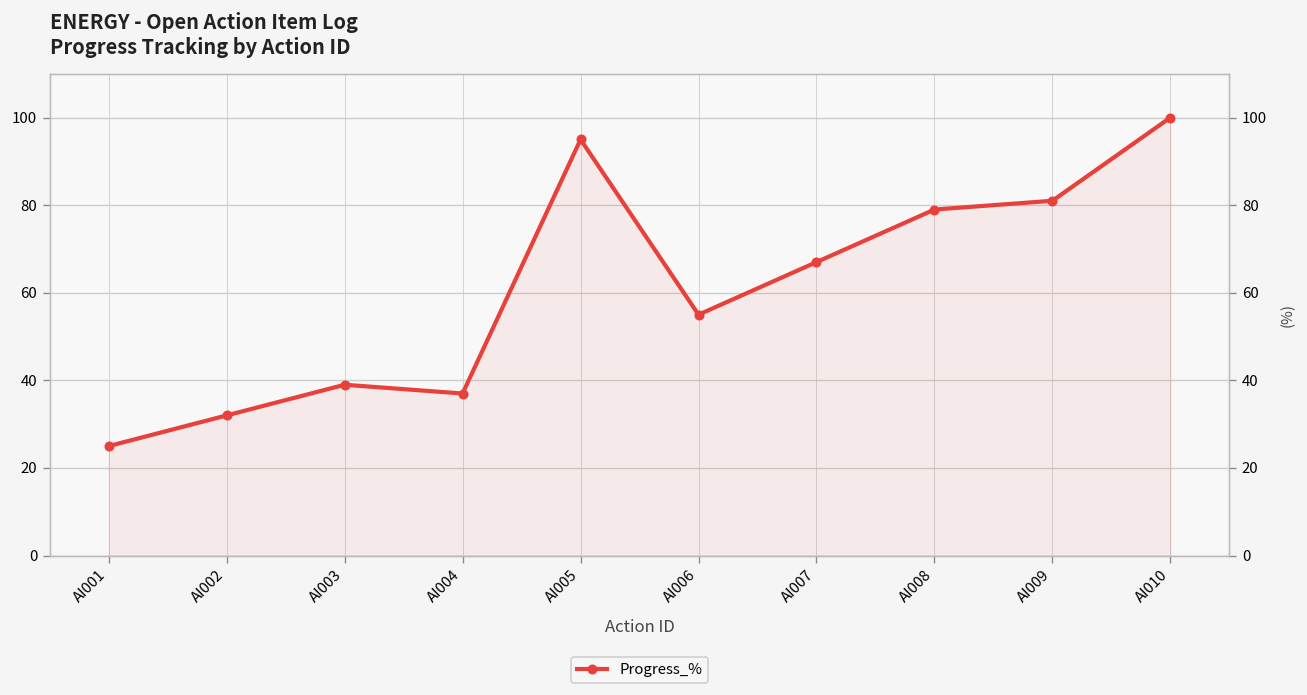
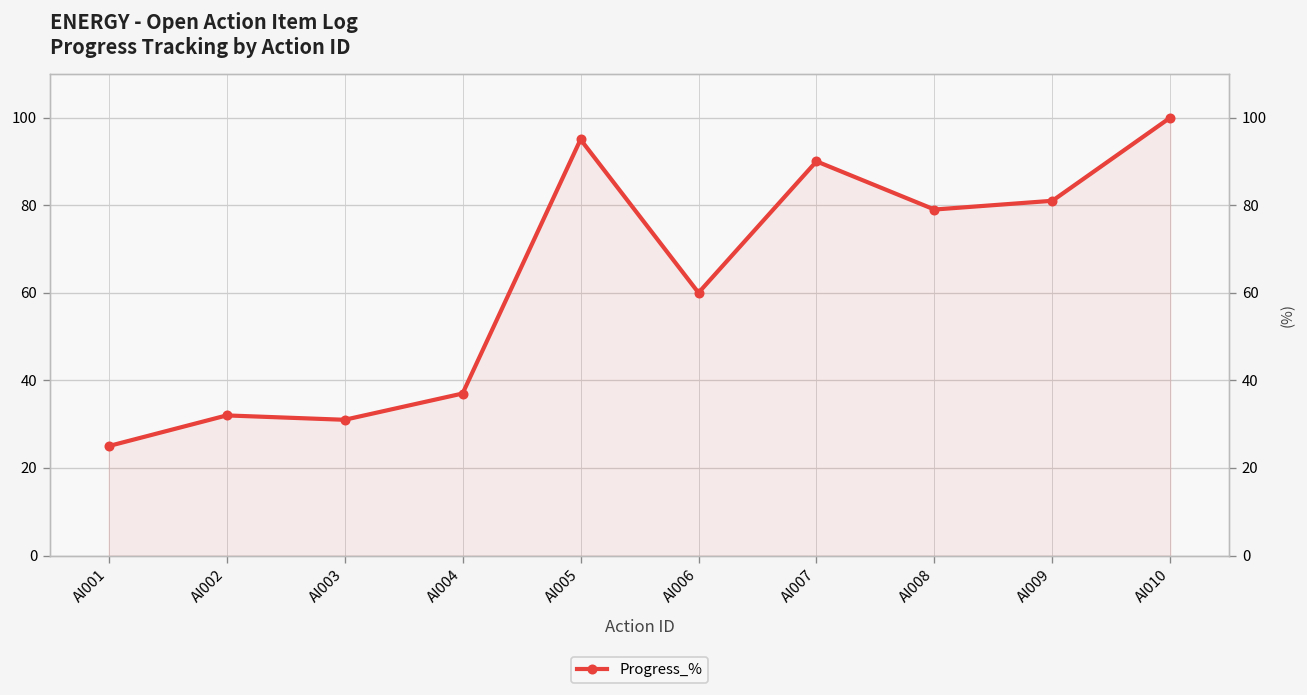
  {
    "AI001": 25,
    "AI002": 32,
-   "AI003": 39,
+   "AI003": 31,
    "AI004": 37,
    "AI005": 95,
-   "AI006": 55,
-   "AI007": 67,
+   "AI006": 60,
+   "AI007": 90,
    "AI008": 79,
    "AI009": 81,
    "AI010": 100
  }
